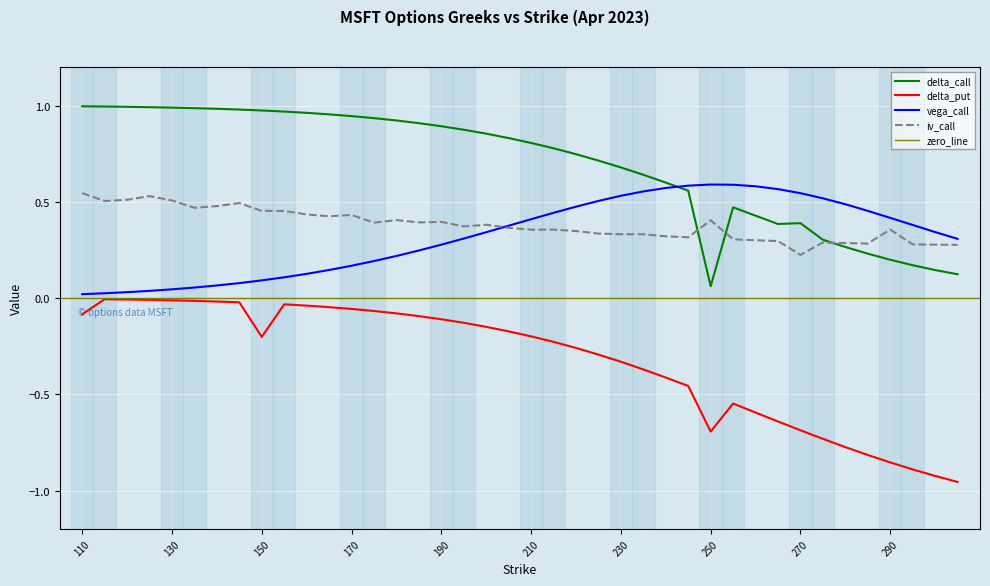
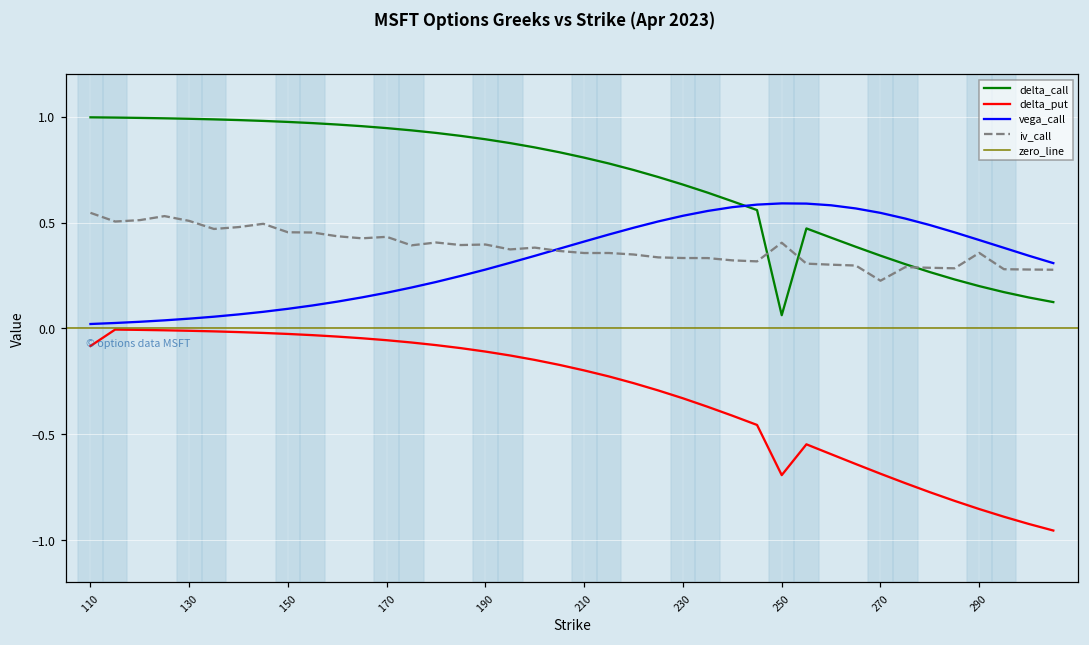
  {
    "delta_call": {
      "110": 1.00,
      "130": 0.99,
      "150": 0.98,
      "170": 0.95,
      "190": 0.89,
      "210": 0.81,
      "230": 0.68,
      "250": 0.06,
-     "270": 0.39,
+     "270": 0.34,
      "290": 0.20
    },
    "delta_put": {
      "110": -0.08,
      "130": -0.01,
-     "150": -0.20,
+     "150": -0.03,
      "170": -0.06,
      "190": -0.11,
      "210": -0.20,
      "230": -0.33,
      "250": -0.69,
      "270": -0.69,
      "290": -0.85
    },
    "vega_call": {
      "110": 0.02,
      "130": 0.05,
      "150": 0.09,
      "170": 0.17,
      "190": 0.28,
      "210": 0.41,
      "230": 0.53,
      "250": 0.59,
      "270": 0.55,
      "290": 0.42
    },
    "iv_call": {
      "110": 0.55,
      "130": 0.51,
      "150": 0.45,
      "170": 0.43,
      "190": 0.40,
      "210": 0.36,
      "230": 0.33,
      "250": 0.40,
      "270": 0.22,
      "290": 0.36
    }
  }
